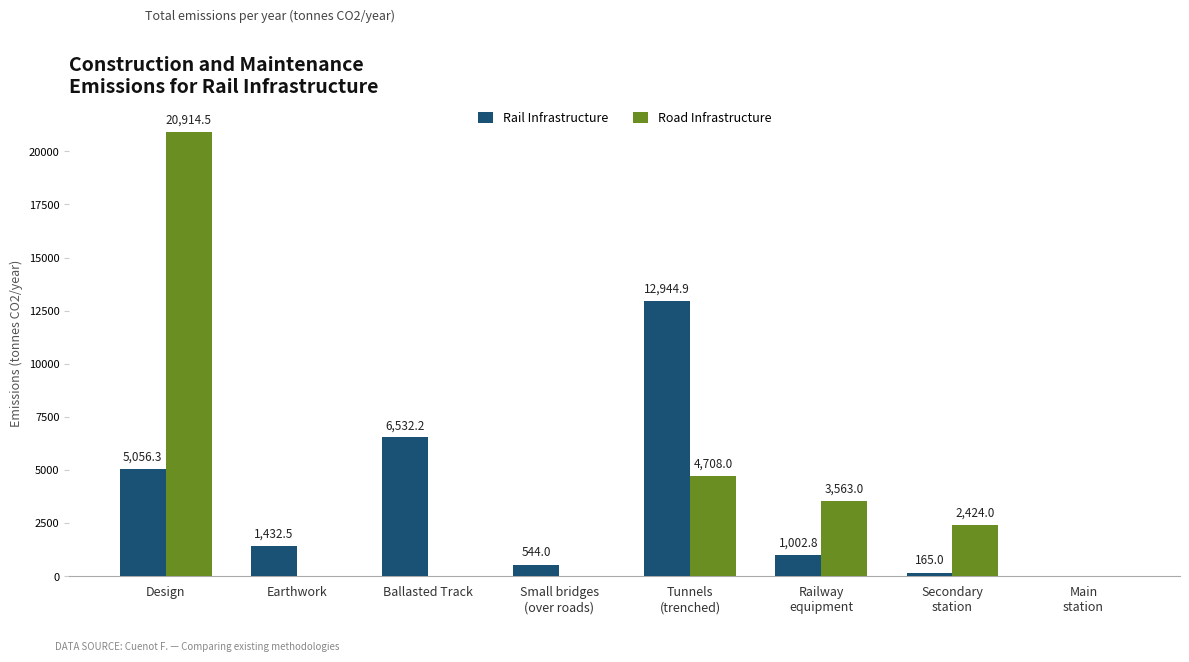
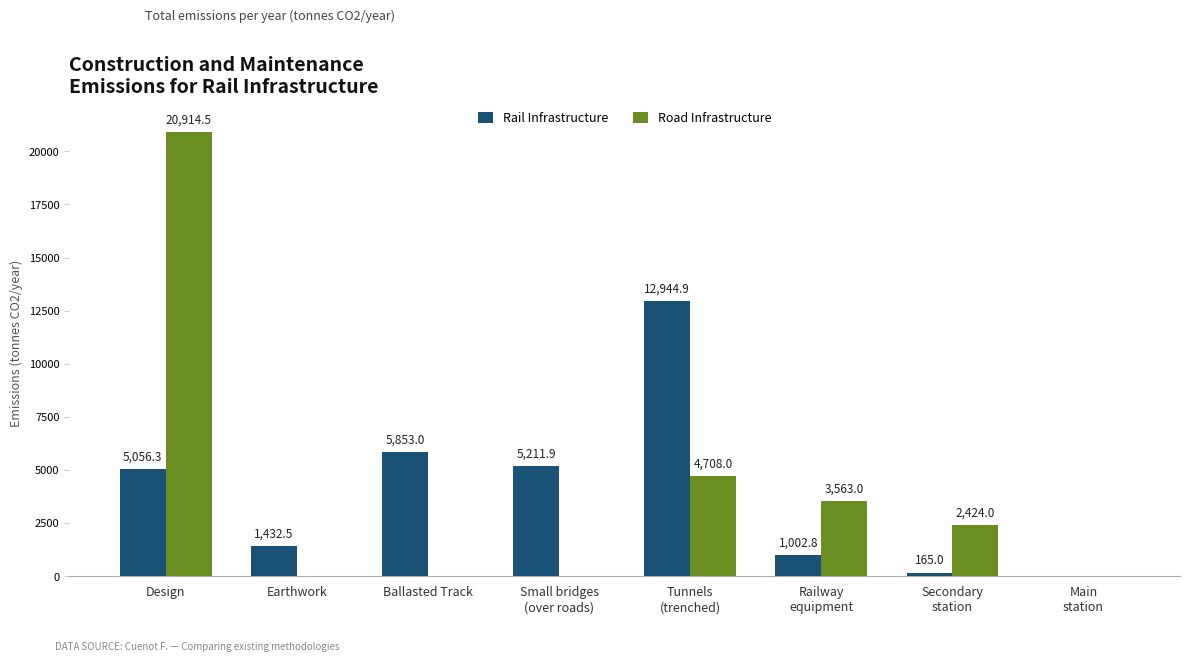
  {
    "Rail Infrastructure": {
      "Design": "5,056.3",
      "Earthwork": "1,432.5",
-     "Ballasted Track": "6,532.2",
-     "Small bridges (over roads)": "544.0",
+     "Ballasted Track": "5,853.0",
+     "Small bridges (over roads)": "5,211.9",
      "Tunnels (trenched)": "12,944.9",
      "Railway equipment": "1,002.8",
      "Secondary station": "165.0"
    },
    "Road Infrastructure": {
      "Design": "20,914.5",
      "Tunnels (trenched)": "4,708.0",
      "Railway equipment": "3,563.0",
      "Secondary station": "2,424.0"
    }
  }
